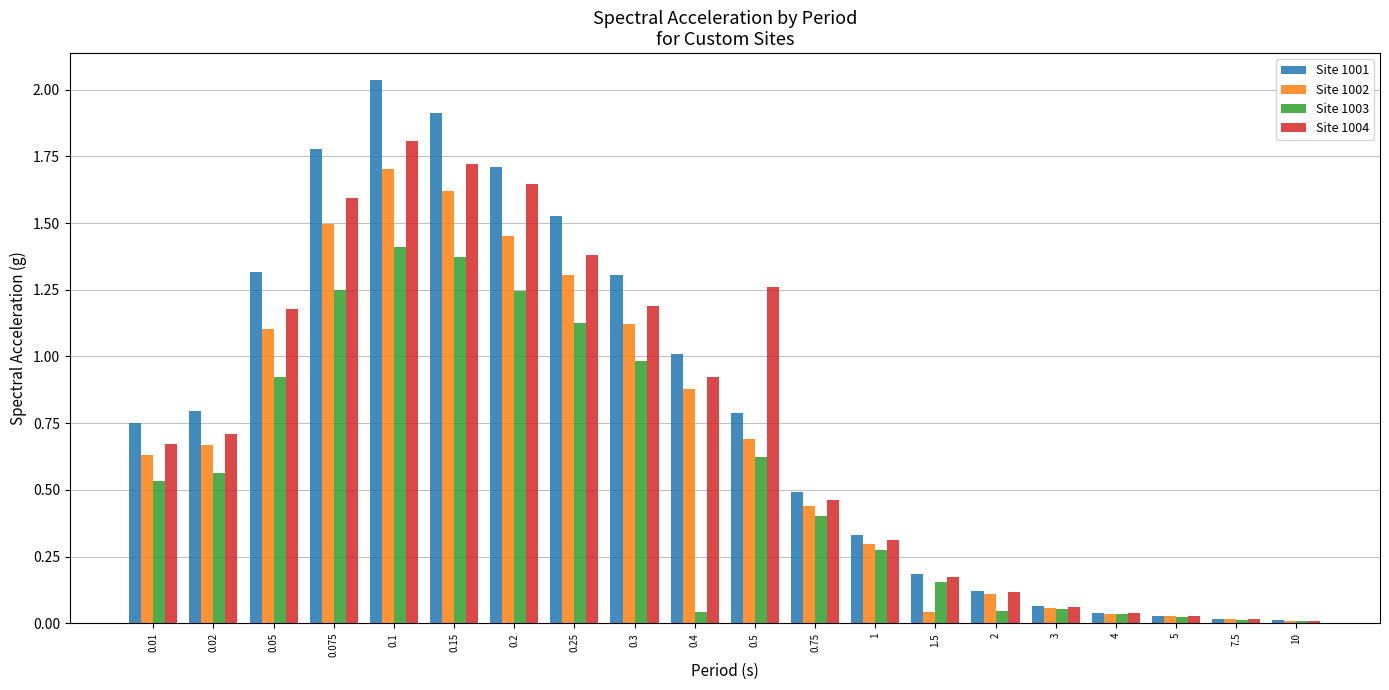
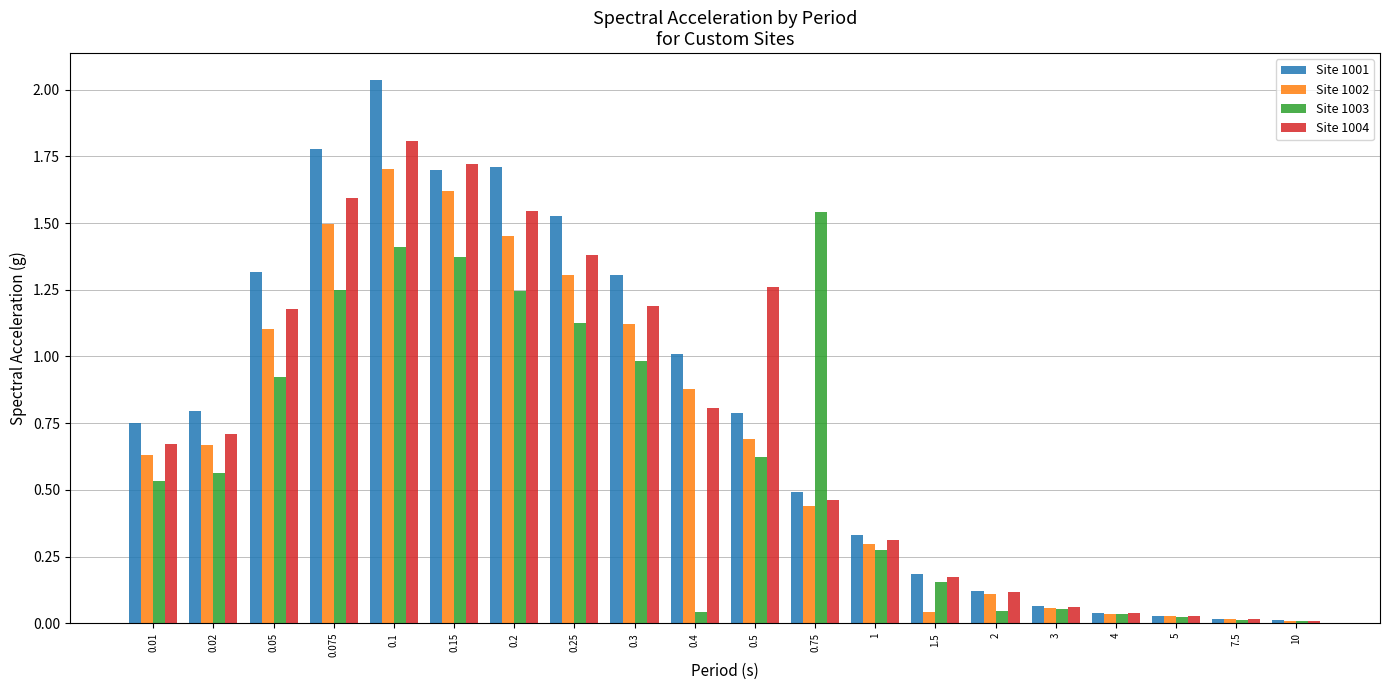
  {
    "Site 1001": {
      "0.01": 0.75,
      "0.02": 0.79,
      "0.05": 1.32,
      "0.075": 1.78,
      "0.1": 2.04,
-     "0.15": 1.91,
+     "0.15": 1.70,
      "0.2": 1.71,
      "0.25": 1.53,
      "0.3": 1.30,
      "0.4": 1.01,
      "0.5": 0.79,
      "0.75": 0.49,
      "1": 0.33,
      "1.5": 0.18,
      "2": 0.12,
      "3": 0.06,
      "4": 0.04,
      "5": 0.03,
      "7.5": 0.02,
      "10": 0.01
    },
    "Site 1002": {
      "0.01": 0.63,
      "0.02": 0.67,
      "0.05": 1.10,
      "0.075": 1.49,
      "0.1": 1.70,
      "0.15": 1.62,
      "0.2": 1.45,
      "0.25": 1.30,
      "0.3": 1.12,
      "0.4": 0.88,
      "0.5": 0.69,
      "0.75": 0.44,
      "1": 0.30,
      "1.5": 0.04,
      "2": 0.11,
      "3": 0.06,
      "4": 0.04,
      "5": 0.03,
      "7.5": 0.01
    },
    "Site 1003": {
      "0.01": 0.53,
      "0.02": 0.56,
      "0.05": 0.92,
      "0.075": 1.25,
      "0.1": 1.41,
      "0.15": 1.37,
      "0.2": 1.24,
      "0.25": 1.13,
      "0.3": 0.98,
      "0.4": 0.04,
      "0.5": 0.62,
-     "0.75": 0.40,
+     "0.75": 1.54,
      "1": 0.28,
      "1.5": 0.16,
      "2": 0.05,
      "3": 0.05,
      "4": 0.03,
      "5": 0.02,
      "7.5": 0.01
    },
    "Site 1004": {
      "0.01": 0.67,
      "0.02": 0.71,
      "0.05": 1.18,
      "0.075": 1.59,
      "0.1": 1.81,
      "0.15": 1.72,
-     "0.2": 1.65,
+     "0.2": 1.55,
      "0.25": 1.38,
      "0.3": 1.19,
-     "0.4": 0.92,
+     "0.4": 0.81,
      "0.5": 1.26,
      "0.75": 0.46,
      "1": 0.31,
      "1.5": 0.17,
      "2": 0.12,
      "3": 0.06,
      "4": 0.04,
      "5": 0.03,
      "7.5": 0.01,
      "10": 0.01
    }
  }
